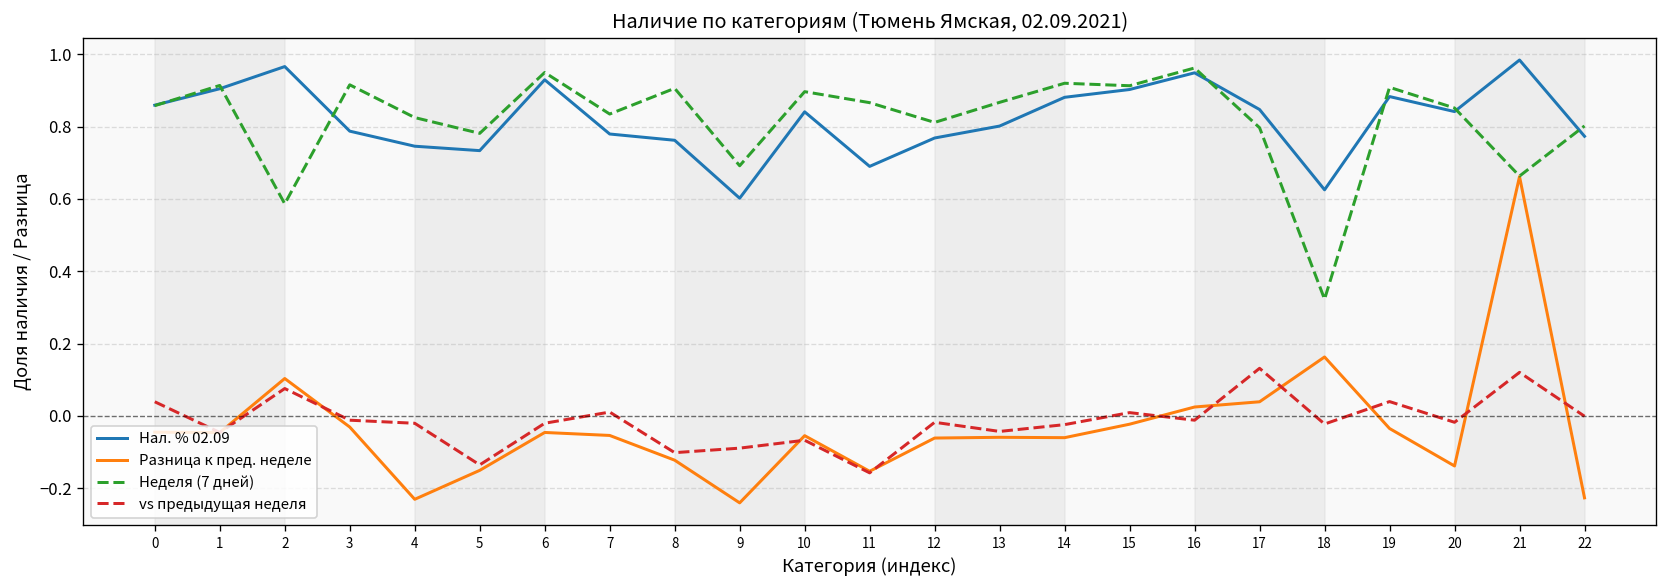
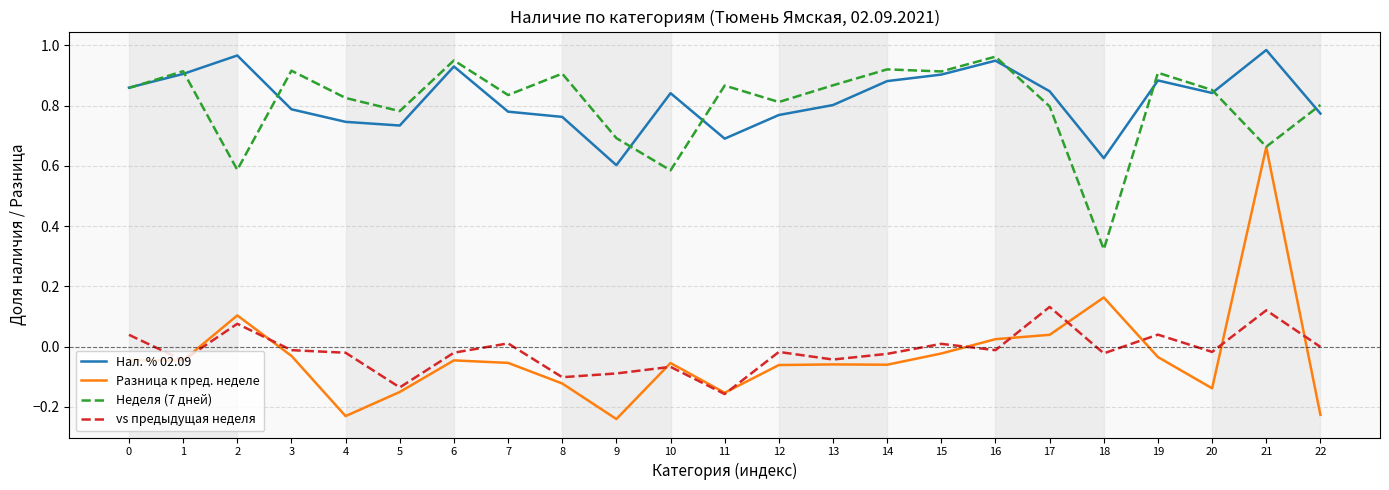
  {
    "Нал. % 02.09": {
      "1": 0.90,
      "2": 0.97,
      "3": 0.79,
      "4": 0.75,
      "5": 0.73,
      "6": 0.93,
      "7": 0.78,
      "8": 0.76,
      "9": 0.60,
      "10": 0.84,
      "11": 0.69,
      "12": 0.77,
      "13": 0.80,
      "14": 0.88,
      "15": 0.90,
      "16": 0.95,
      "17": 0.85,
      "18": 0.63,
      "19": 0.88,
      "20": 0.84,
      "21": 0.98,
      "22": 0.77
    },
    "Разница к пред. неделе": {
      "2": 0.10,
      "3": -0.03,
      "4": -0.23,
      "5": -0.15,
      "6": -0.05,
      "7": -0.05,
      "8": -0.12,
      "9": -0.24,
      "10": -0.05,
      "12": -0.06,
      "13": -0.06,
      "14": -0.06,
      "15": -0.02,
      "16": 0.02,
      "17": 0.04,
      "18": 0.16,
      "19": -0.03,
      "20": -0.14,
      "22": -0.23
    },
    "Неделя (7 дней)": {
      "1": 0.91,
      "2": 0.59,
      "3": 0.92,
      "4": 0.83,
      "5": 0.78,
      "6": 0.95,
      "7": 0.83,
      "8": 0.91,
      "9": 0.69,
-     "10": 0.90,
+     "10": 0.58,
      "11": 0.87,
      "12": 0.81,
      "13": 0.87,
      "14": 0.92,
      "15": 0.91,
      "16": 0.96,
      "17": 0.80,
      "18": 0.32,
      "19": 0.91,
      "20": 0.85,
      "22": 0.80
    },
    "vs предыдущая неделя": {
      "0": 0.04,
      "2": 0.08,
      "3": -0.01,
      "4": -0.02,
      "5": -0.14,
      "6": -0.02,
      "7": 0.01,
      "8": -0.10,
      "9": -0.09,
      "10": -0.07,
      "12": -0.02,
      "13": -0.04,
      "14": -0.02,
      "15": 0.01,
      "16": -0.01,
      "17": 0.13,
      "18": -0.02,
      "19": 0.04,
      "20": -0.02,
      "21": 0.12,
      "22": 0.00
    }
  }
